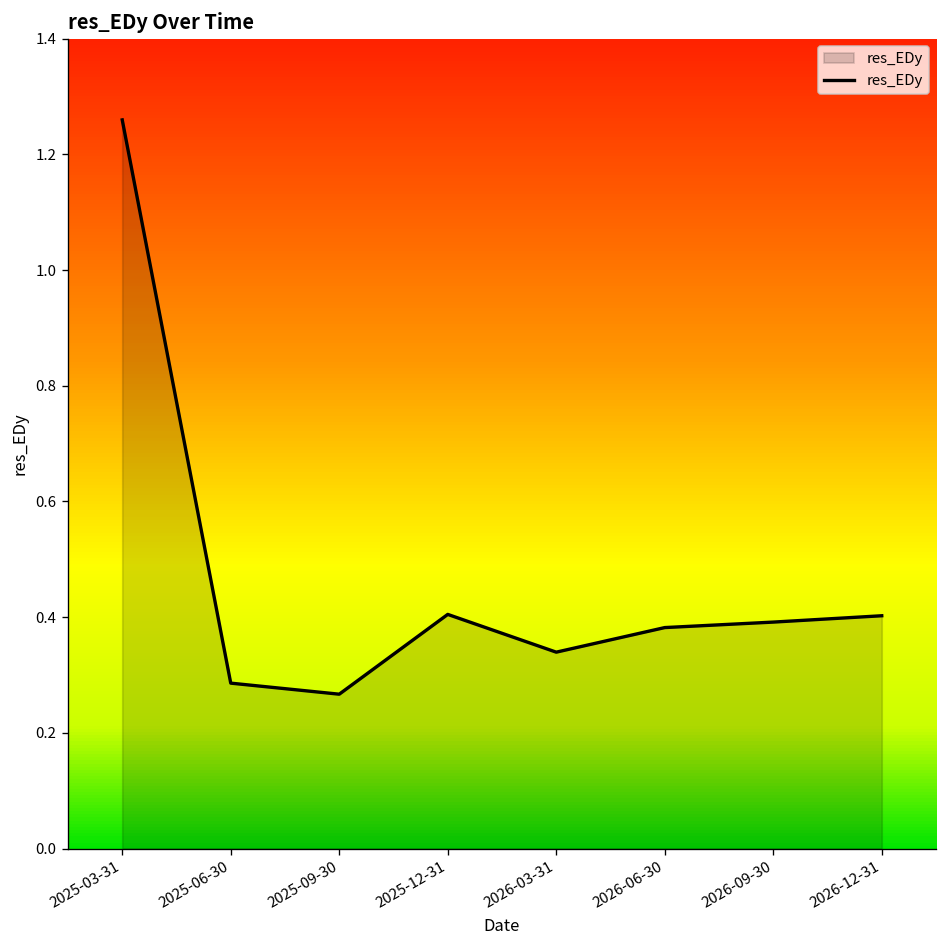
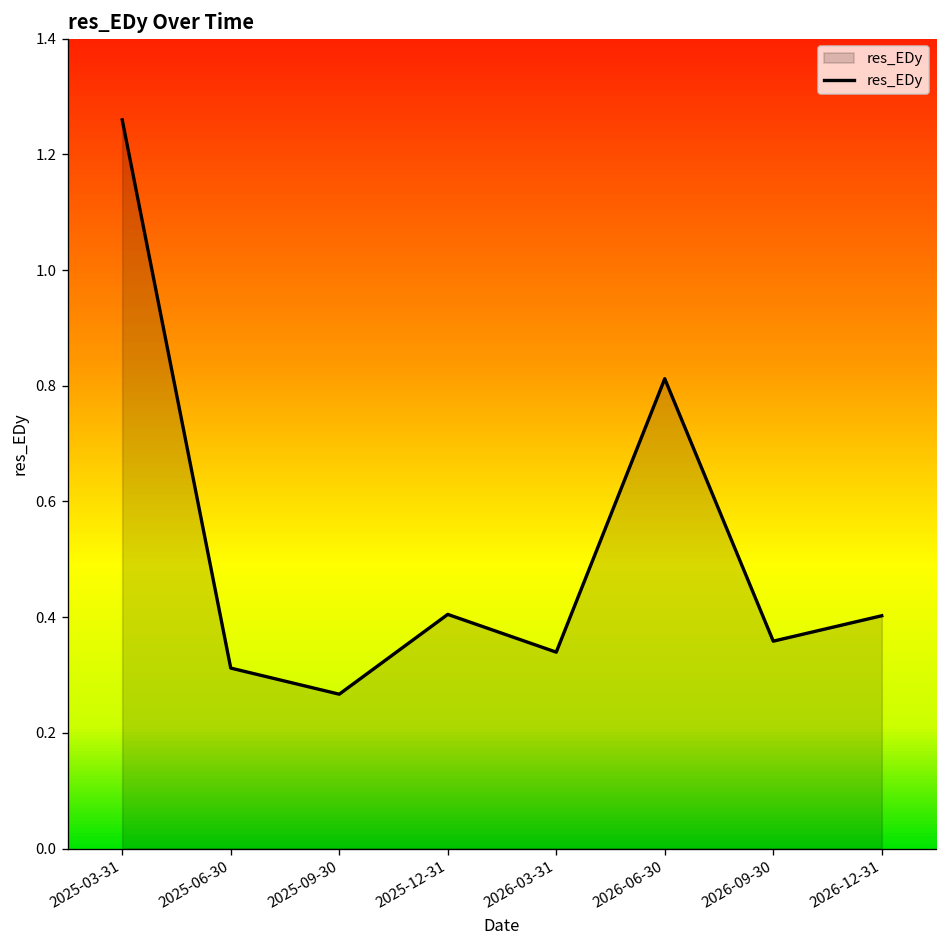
  {
    "2025-03-31": 1.26,
-   "2025-06-30": 0.29,
+   "2025-06-30": 0.31,
    "2025-09-30": 0.27,
    "2025-12-31": 0.40,
    "2026-03-31": 0.34,
-   "2026-06-30": 0.38,
-   "2026-09-30": 0.39,
+   "2026-06-30": 0.81,
+   "2026-09-30": 0.36,
    "2026-12-31": 0.40
  }
